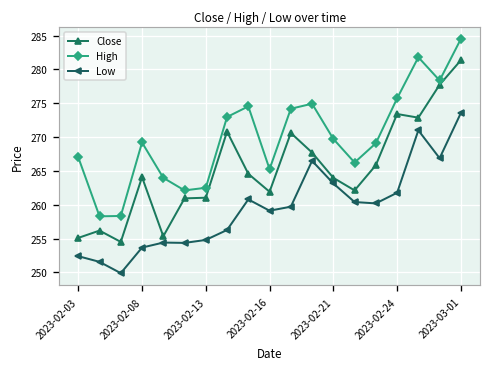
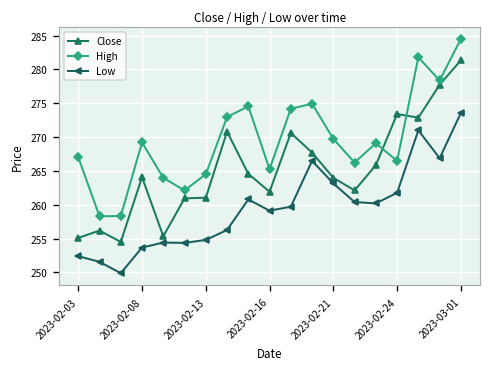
  {
    "High": {
      "2023-02-03": 267,
      "2023-02-08": 269,
-     "2023-02-13": 263,
+     "2023-02-13": 265,
      "2023-02-16": 265,
      "2023-02-21": 270,
-     "2023-02-24": 276,
+     "2023-02-24": 266,
      "2023-03-01": 285
    }
  }
